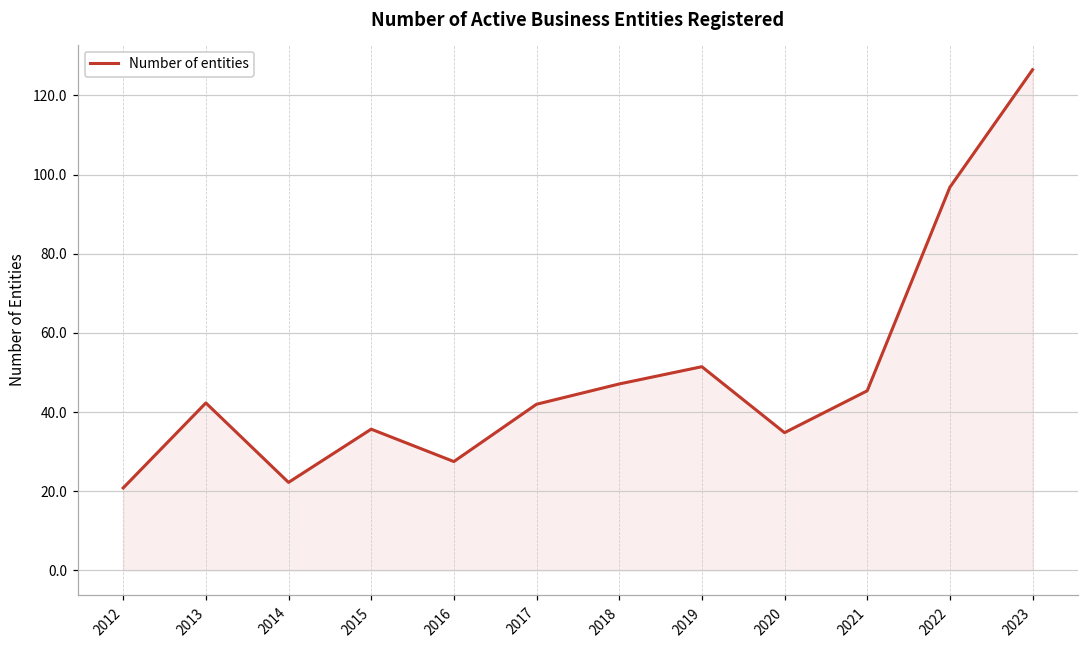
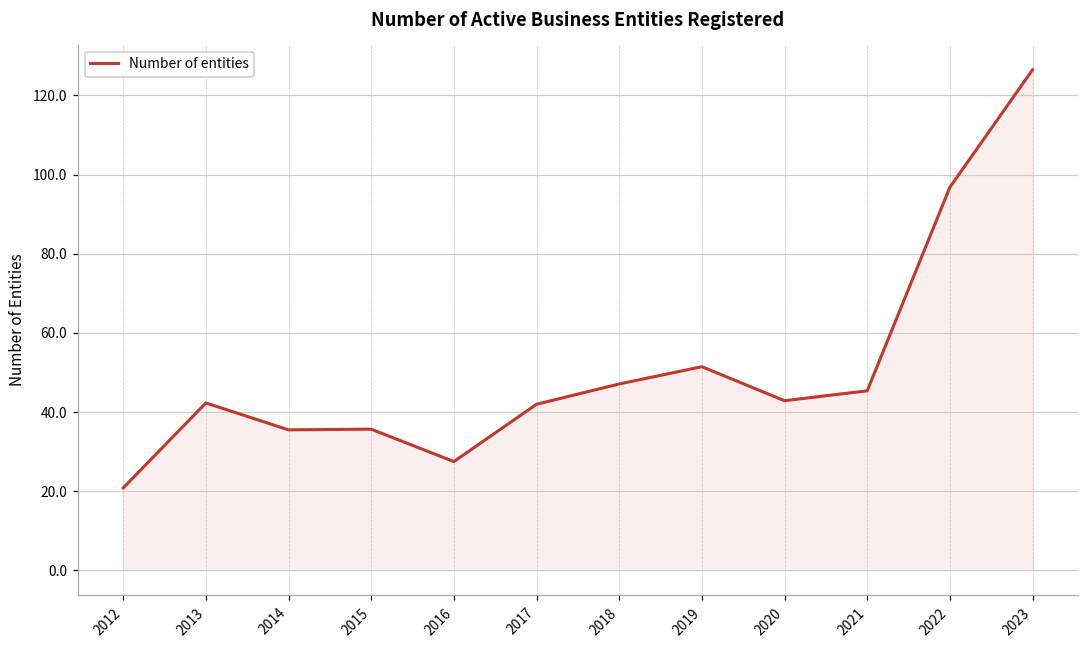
  {
    "2012": 21,
    "2013": 42,
-   "2014": 22,
+   "2014": 36,
    "2015": 36,
    "2016": 27,
    "2017": 42,
    "2018": 47,
    "2019": 51,
-   "2020": 35,
+   "2020": 43,
    "2021": 45,
    "2022": 97,
    "2023": 126
  }
